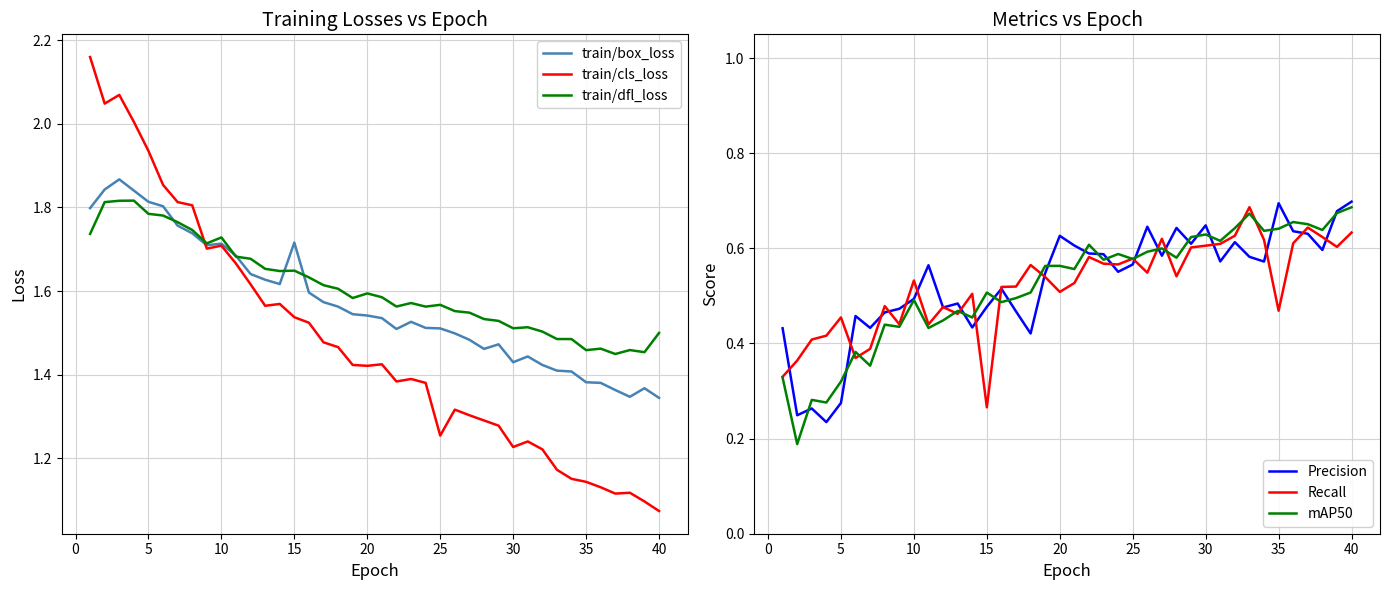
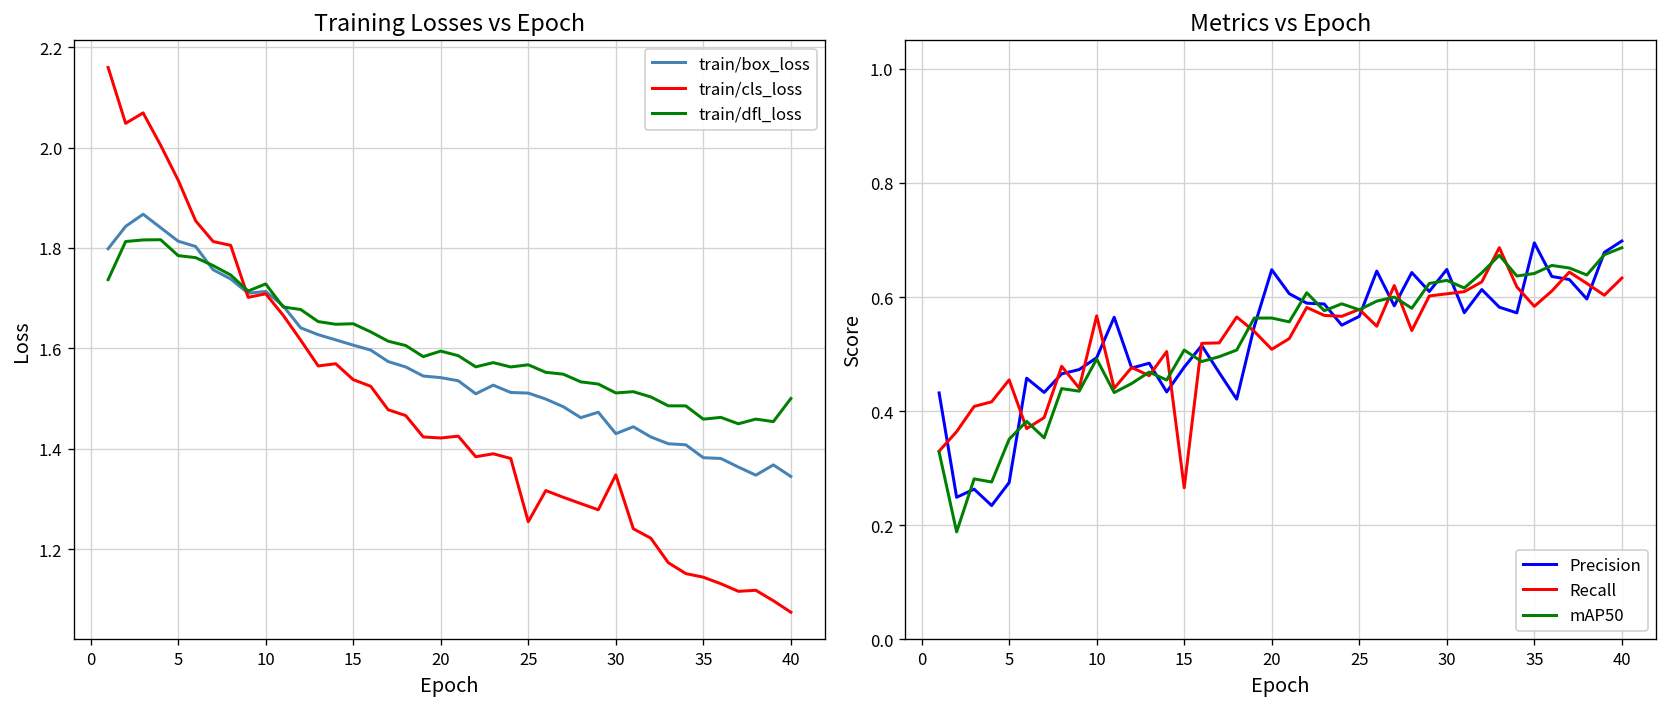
  {
    "Training Losses vs Epoch": {
      "train/box_loss": {
        "5": 1.81,
-       "15": 1.72,
+       "15": 1.61,
        "20": 1.54,
        "25": 1.51,
        "30": 1.43,
        "35": 1.38,
        "40": 1.34
      },
      "train/cls_loss": {
        "5": 1.94,
        "15": 1.54,
        "20": 1.42,
        "25": 1.25,
-       "30": 1.23,
+       "30": 1.35,
        "35": 1.14,
        "40": 1.07
      },
      "train/dfl_loss": {
        "5": 1.78,
        "10": 1.73,
        "15": 1.65,
        "20": 1.59,
        "25": 1.57,
        "30": 1.51,
        "35": 1.46,
        "40": 1.50
      }
    },
    "Metrics vs Epoch": {
      "Precision": {
        "5": 0.27,
        "15": 0.48,
-       "20": 0.63,
+       "20": 0.65,
        "25": 0.57,
        "30": 0.65,
        "35": 0.69,
        "40": 0.70
      },
      "Recall": {
        "5": 0.45,
-       "10": 0.53,
+       "10": 0.57,
        "15": 0.27,
        "20": 0.51,
        "30": 0.61,
-       "35": 0.47,
+       "35": 0.58,
        "40": 0.63
      },
      "mAP50": {
-       "5": 0.32,
+       "5": 0.35,
        "15": 0.51,
        "20": 0.56,
        "30": 0.63,
        "35": 0.64,
        "40": 0.69
      }
    }
  }
